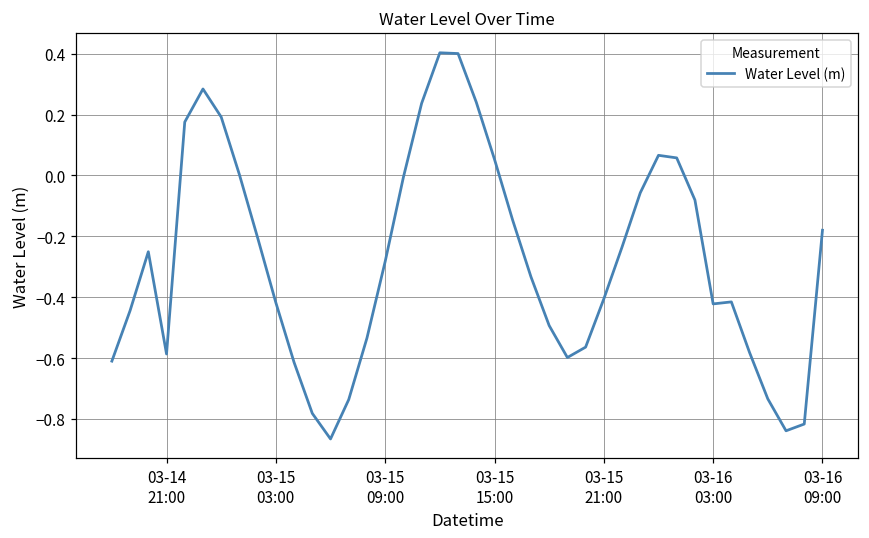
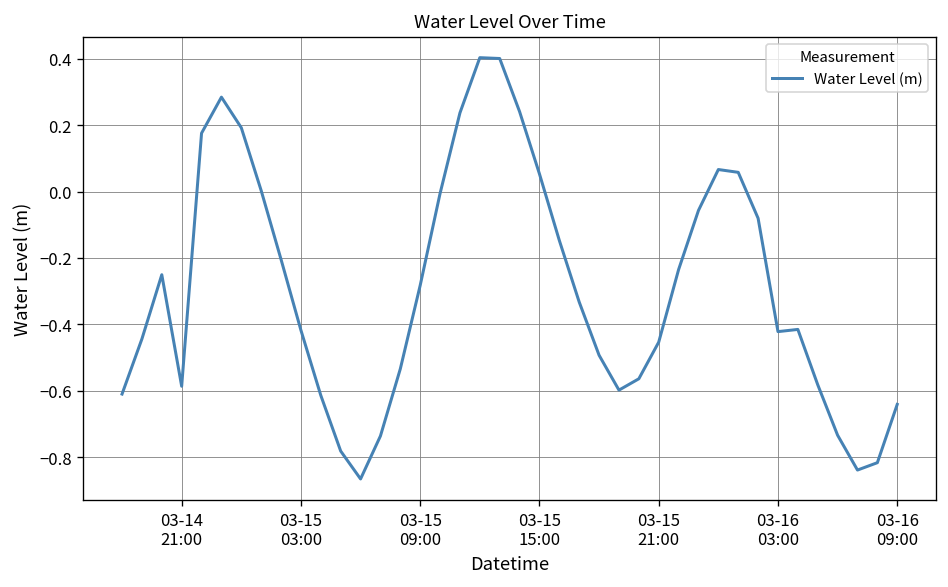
  {
    "03-14 21:00": -0.59,
    "03-15 03:00": -0.42,
    "03-15 09:00": -0.28,
    "03-15 15:00": 0.05,
-   "03-15 21:00": -0.41,
+   "03-15 21:00": -0.45,
    "03-16 03:00": -0.42,
-   "03-16 09:00": -0.18
+   "03-16 09:00": -0.64
  }
